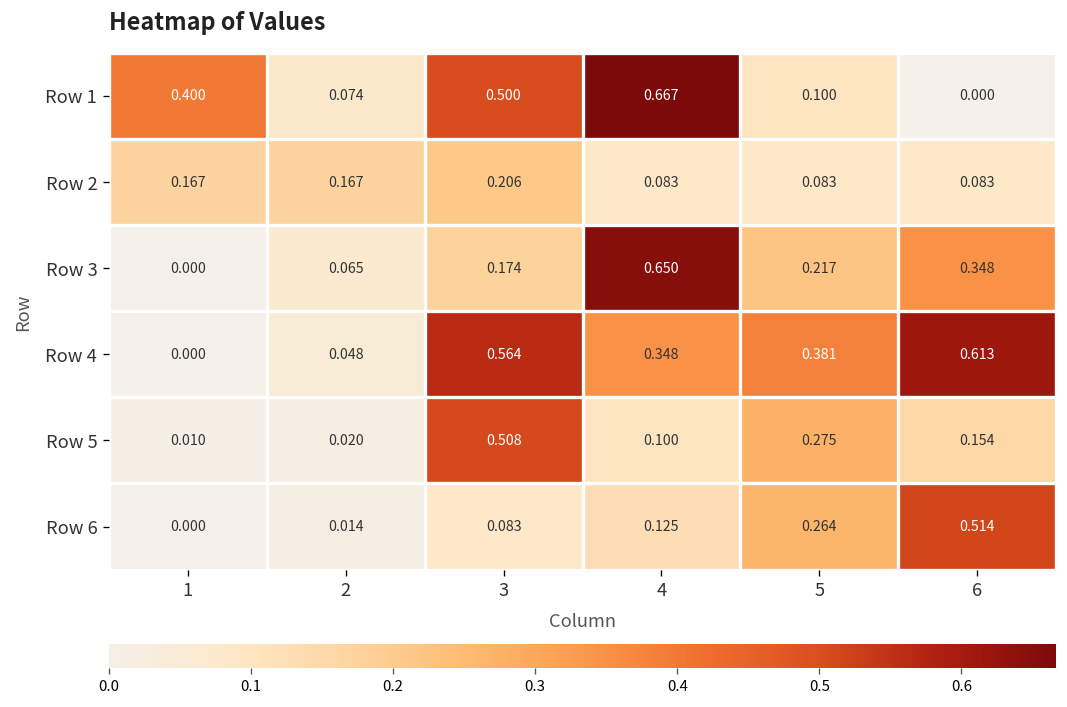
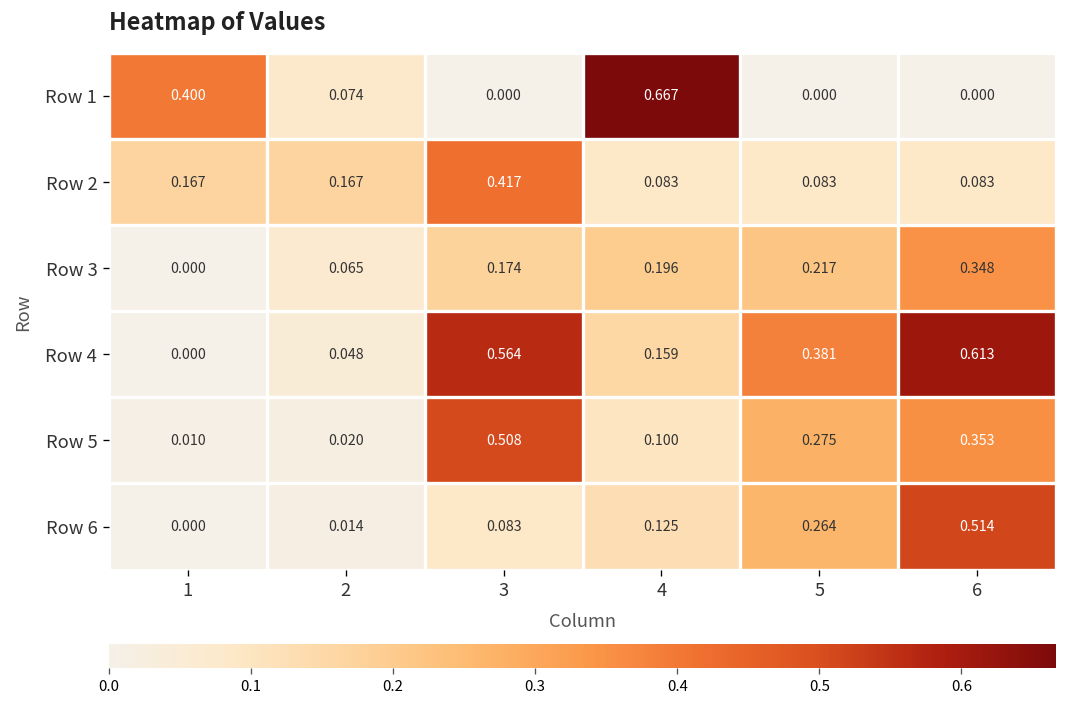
  {
    "Row 1": {
      "1": 0.400,
      "2": 0.074,
-     "3": 0.500,
+     "3": 0.000,
      "4": 0.667,
-     "5": 0.100,
+     "5": 0.000,
      "6": 0.000
    },
    "Row 2": {
      "1": 0.167,
      "2": 0.167,
-     "3": 0.206,
+     "3": 0.417,
      "4": 0.083,
      "5": 0.083,
      "6": 0.083
    },
    "Row 3": {
      "1": 0.000,
      "2": 0.065,
      "3": 0.174,
-     "4": 0.650,
+     "4": 0.196,
      "5": 0.217,
      "6": 0.348
    },
    "Row 4": {
      "1": 0.000,
      "2": 0.048,
      "3": 0.564,
-     "4": 0.348,
+     "4": 0.159,
      "5": 0.381,
      "6": 0.613
    },
    "Row 5": {
      "1": 0.010,
      "2": 0.020,
      "3": 0.508,
      "4": 0.100,
      "5": 0.275,
-     "6": 0.154
+     "6": 0.353
    },
    "Row 6": {
      "1": 0.000,
      "2": 0.014,
      "3": 0.083,
      "4": 0.125,
      "5": 0.264,
      "6": 0.514
    }
  }
